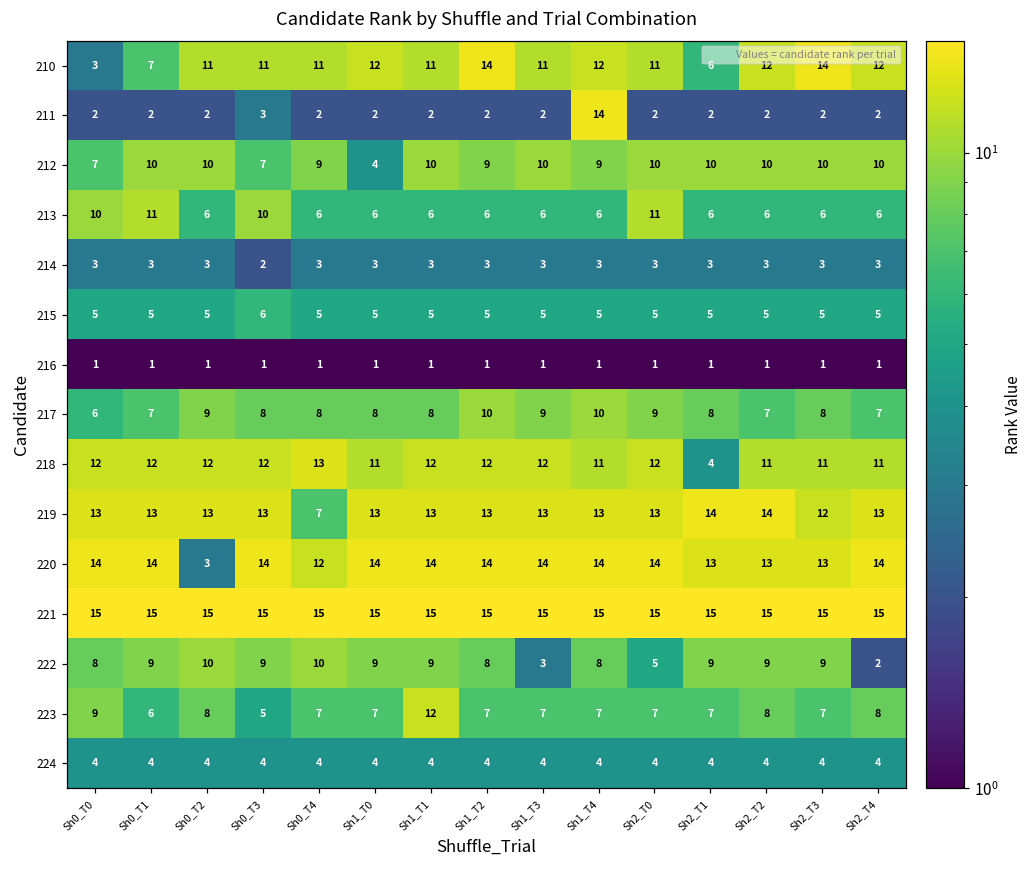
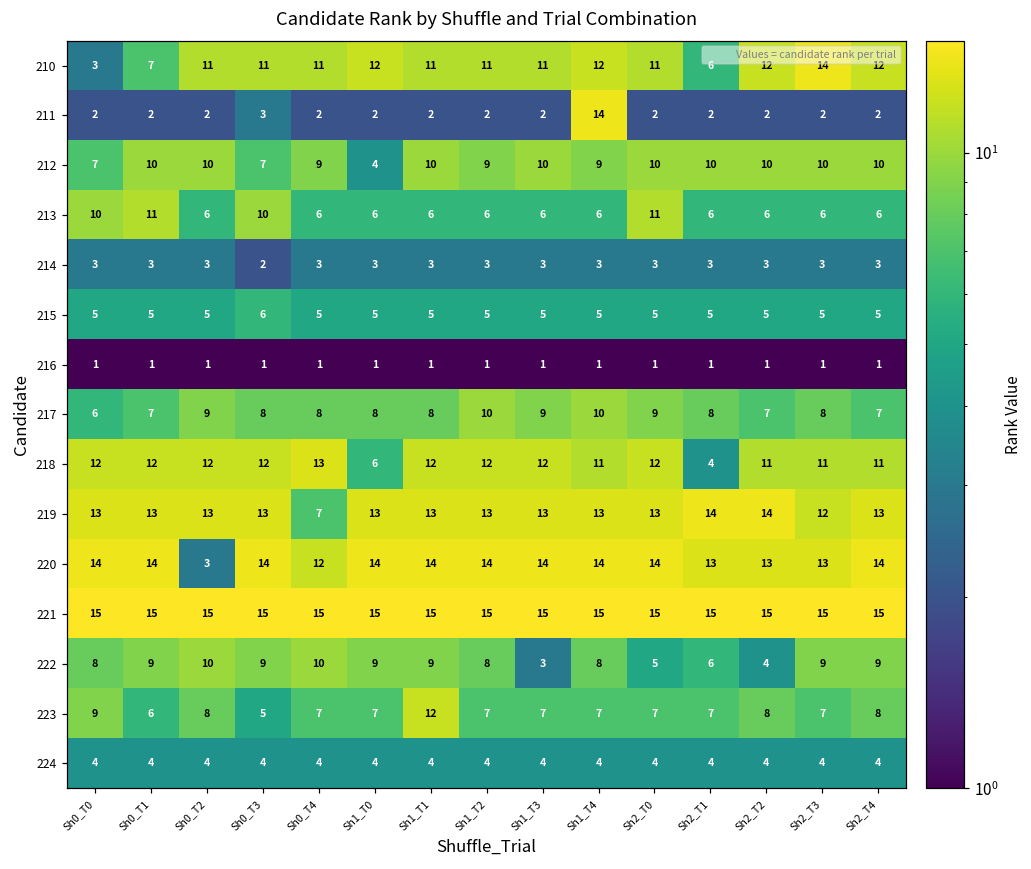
  {
    "210": {
      "Sh0_T0": 3,
      "Sh0_T1": 7,
      "Sh0_T2": 11,
      "Sh0_T3": 11,
      "Sh0_T4": 11,
      "Sh1_T0": 12,
      "Sh1_T1": 11,
-     "Sh1_T2": 14,
+     "Sh1_T2": 11,
      "Sh1_T3": 11,
      "Sh1_T4": 12,
      "Sh2_T0": 11
    },
    "218": {
      "Sh0_T0": 12,
      "Sh0_T1": 12,
      "Sh0_T2": 12,
      "Sh0_T3": 12,
      "Sh0_T4": 13,
-     "Sh1_T0": 11,
+     "Sh1_T0": 6,
      "Sh1_T1": 12,
      "Sh1_T2": 12,
      "Sh1_T3": 12,
      "Sh1_T4": 11,
      "Sh2_T0": 12,
      "Sh2_T1": 4,
      "Sh2_T2": 11,
      "Sh2_T3": 11,
      "Sh2_T4": 11
    },
    "222": {
      "Sh0_T0": 8,
      "Sh0_T1": 9,
      "Sh0_T2": 10,
      "Sh0_T3": 9,
      "Sh0_T4": 10,
      "Sh1_T0": 9,
      "Sh1_T1": 9,
      "Sh1_T2": 8,
      "Sh1_T3": 3,
      "Sh1_T4": 8,
      "Sh2_T0": 5,
-     "Sh2_T1": 9,
-     "Sh2_T2": 9,
+     "Sh2_T1": 6,
+     "Sh2_T2": 4,
      "Sh2_T3": 9,
-     "Sh2_T4": 2
+     "Sh2_T4": 9
    }
  }
